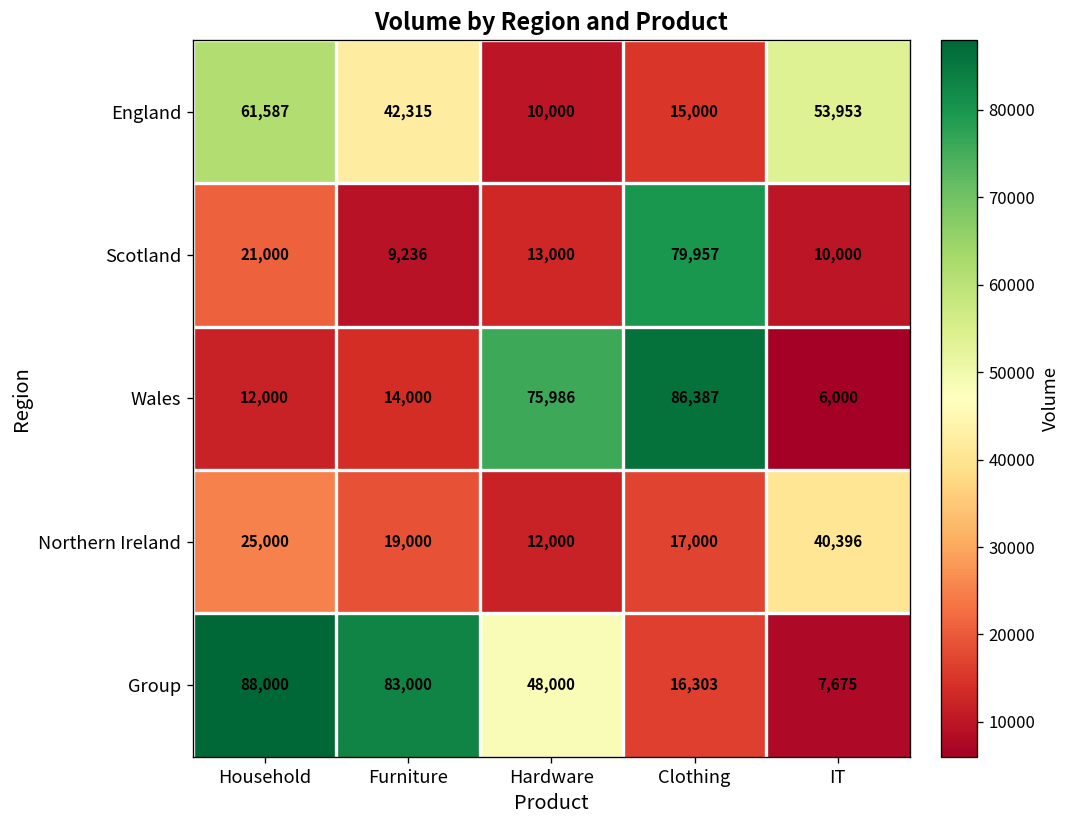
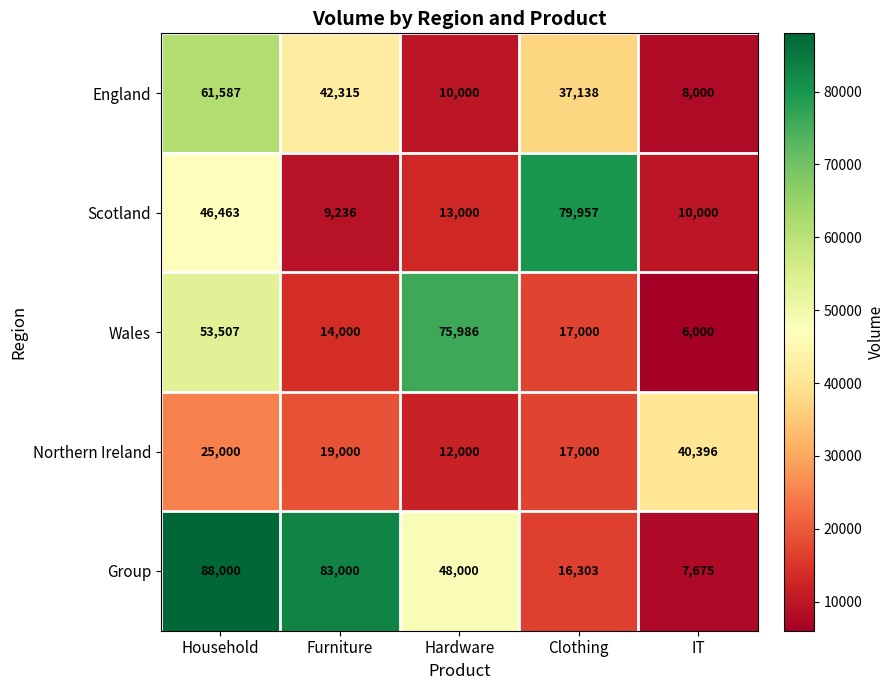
  {
    "England": {
      "Household": "61,587",
      "Furniture": "42,315",
      "Hardware": "10,000",
-     "Clothing": "15,000",
-     "IT": "53,953"
+     "Clothing": "37,138",
+     "IT": "8,000"
    },
    "Scotland": {
-     "Household": "21,000",
+     "Household": "46,463",
      "Furniture": "9,236",
      "Hardware": "13,000",
      "Clothing": "79,957",
      "IT": "10,000"
    },
    "Wales": {
-     "Household": "12,000",
+     "Household": "53,507",
      "Furniture": "14,000",
      "Hardware": "75,986",
-     "Clothing": "86,387",
+     "Clothing": "17,000",
      "IT": "6,000"
    },
    "Northern Ireland": {
      "Household": "25,000",
      "Furniture": "19,000",
      "Hardware": "12,000",
      "Clothing": "17,000",
      "IT": "40,396"
    },
    "Group": {
      "Household": "88,000",
      "Furniture": "83,000",
      "Hardware": "48,000",
      "Clothing": "16,303",
      "IT": "7,675"
    }
  }
